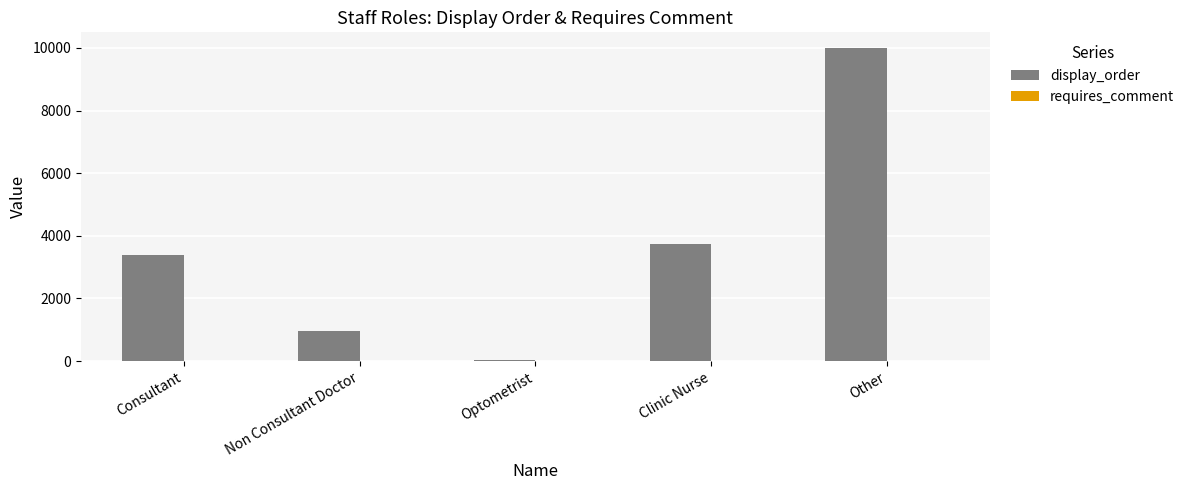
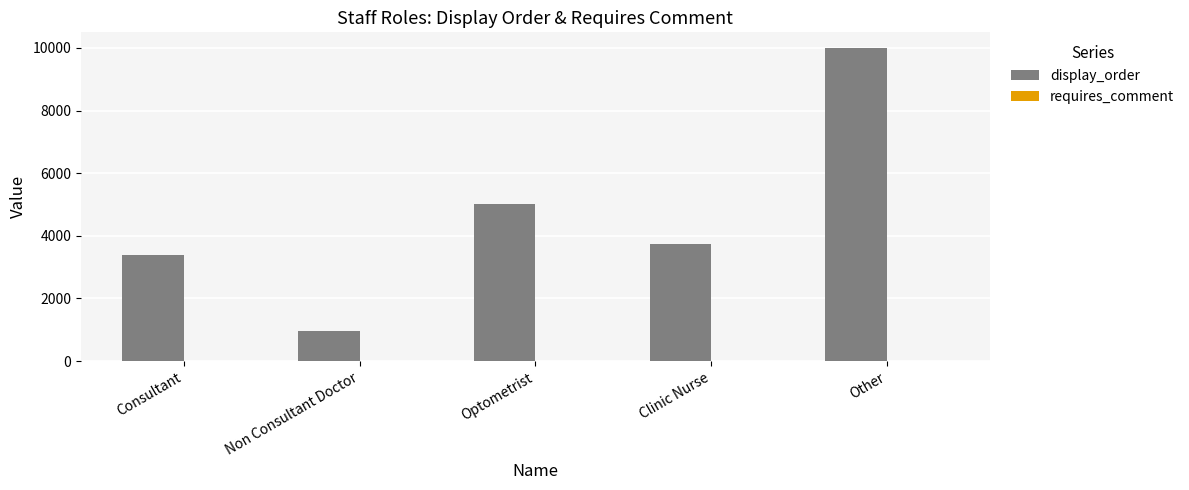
  {
    "display_order": {
      "Consultant": 3400,
      "Non Consultant Doctor": 1000,
-     "Optometrist": 0,
+     "Optometrist": 5000,
      "Clinic Nurse": 3700,
      "Other": 10000
    },
    "requires_comment": {
      "Consultant": 0,
      "Non Consultant Doctor": 0,
      "Optometrist": 0,
      "Clinic Nurse": 0
    }
  }
